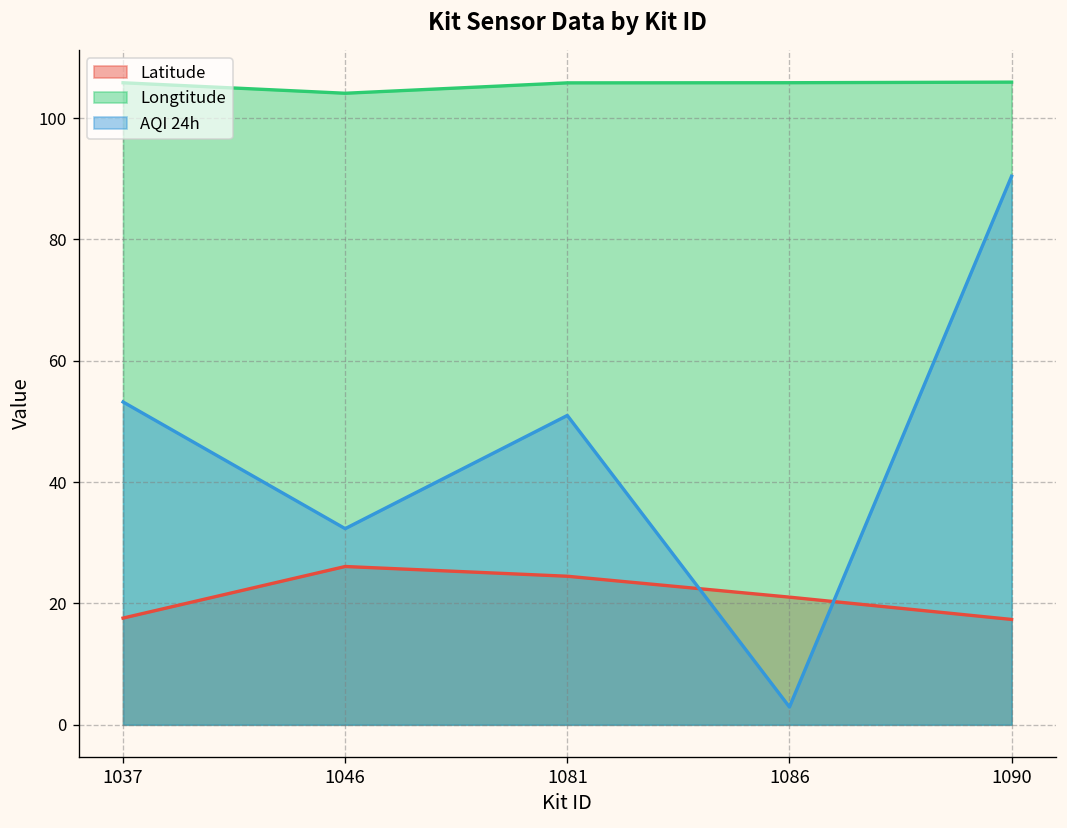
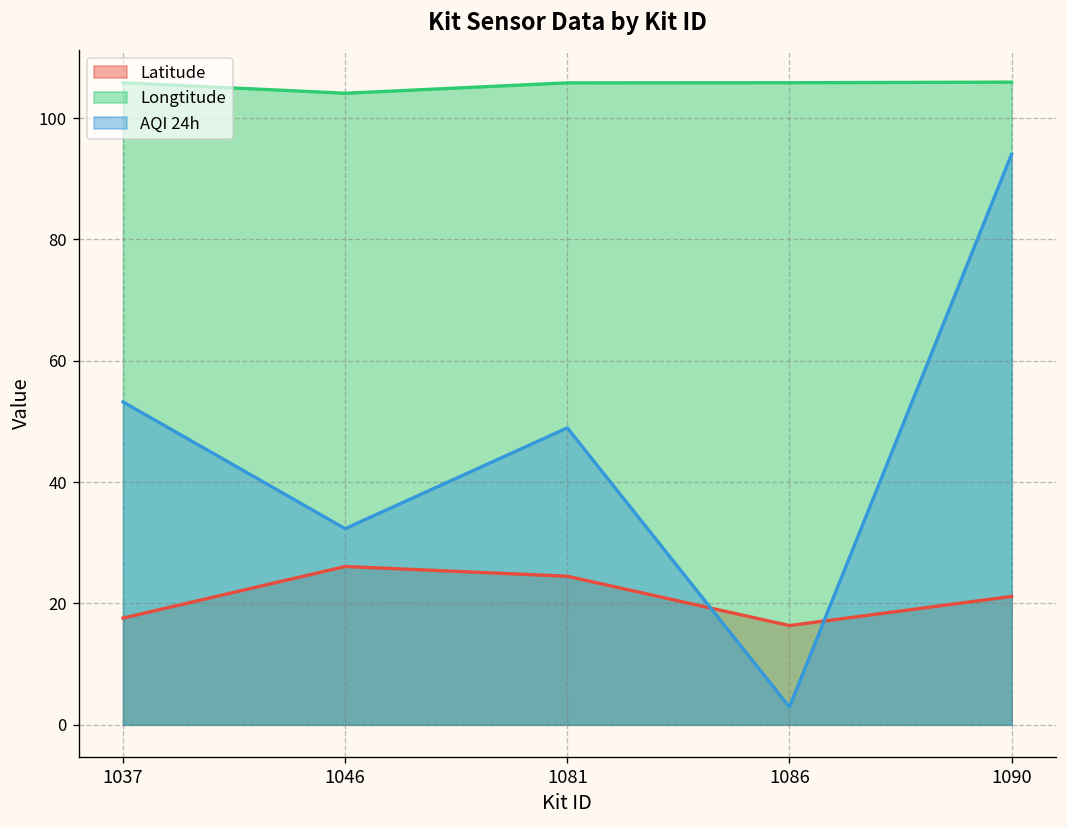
  {
    "Latitude": {
      "1037": 18,
      "1046": 26,
      "1081": 24,
-     "1086": 21,
-     "1090": 17
+     "1086": 16,
+     "1090": 21
    },
    "Longtitude": {
      "1046": 104,
      "1081": 106,
      "1086": 106,
      "1090": 106
    },
    "AQI 24h": {
      "1037": 53,
      "1046": 32,
-     "1081": 51,
+     "1081": 49,
      "1086": 3,
-     "1090": 90
+     "1090": 94
    }
  }
